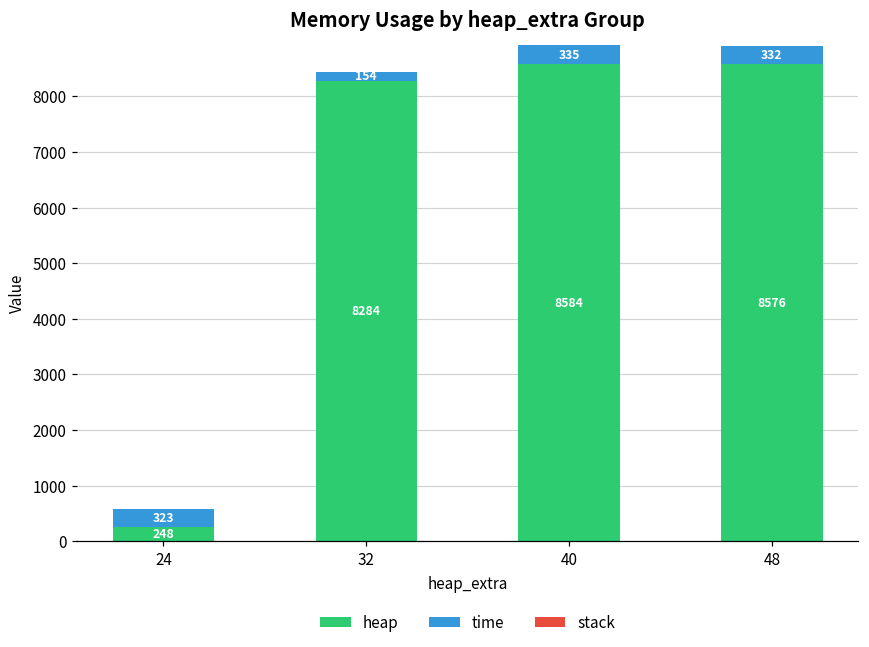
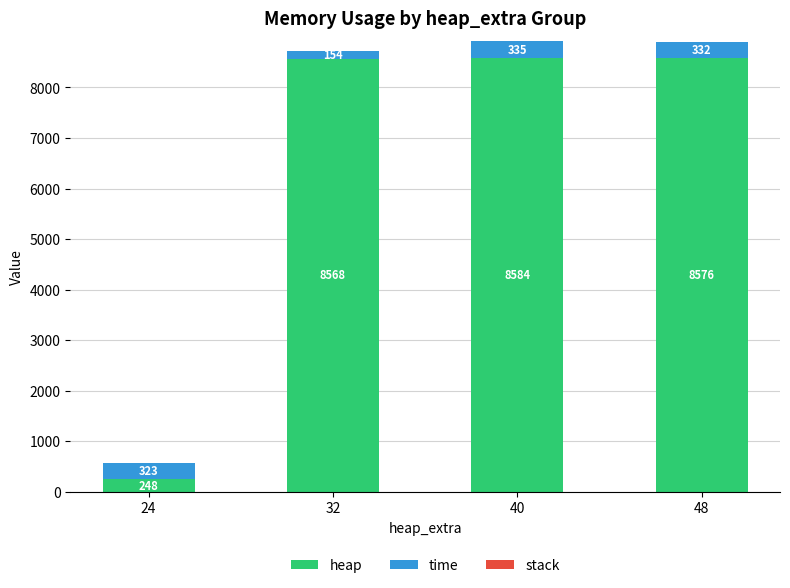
  {
    "heap": {
      "24": 248,
-     "32": 8284,
+     "32": 8568,
      "40": 8584,
      "48": 8576
    },
    "stack": {
      "24": 323,
      "32": 154,
      "40": 335,
      "48": 332
    }
  }
